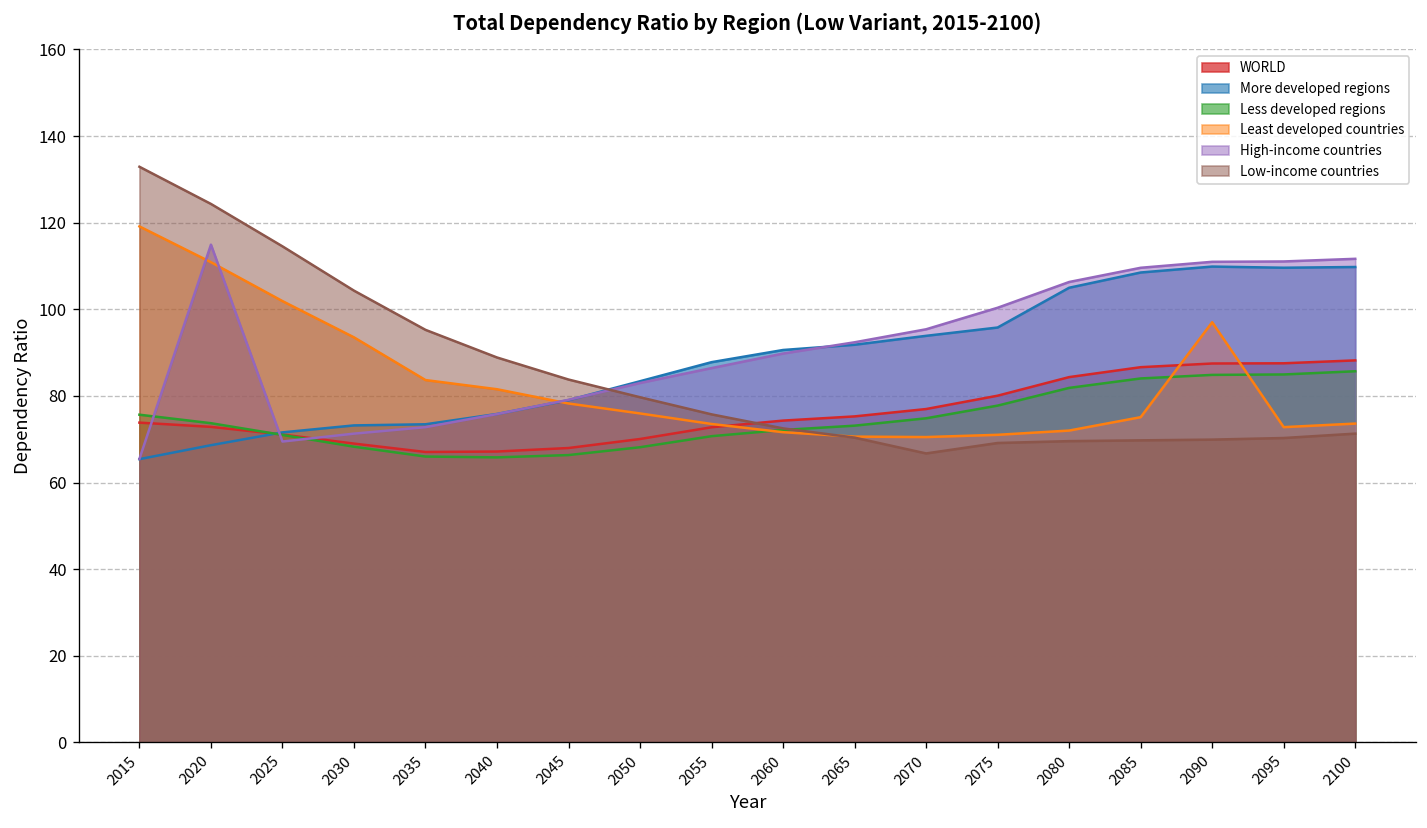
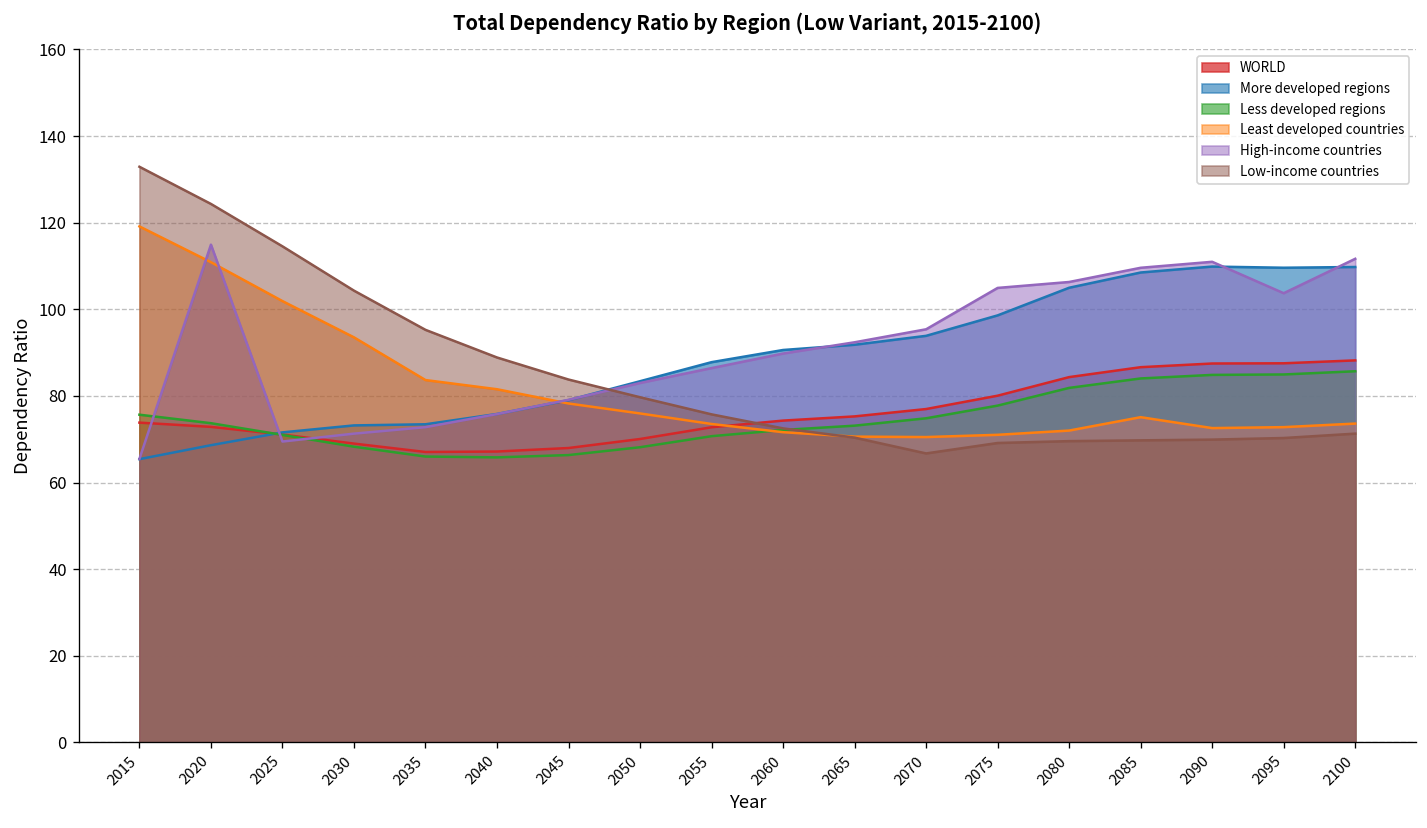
  {
    "WORLD": {
      "2015": 74,
      "2020": 73,
      "2030": 69,
      "2035": 67,
      "2040": 67,
      "2045": 68,
      "2050": 70,
      "2055": 73,
      "2060": 74,
      "2065": 75,
      "2070": 77,
      "2075": 80,
      "2080": 84,
      "2085": 87,
      "2090": 87,
      "2095": 88,
      "2100": 88
    },
    "More developed regions": {
      "2020": 69,
      "2030": 73,
      "2055": 88,
      "2060": 91,
      "2070": 94,
-     "2075": 96,
+     "2075": 99,
      "2080": 105,
      "2085": 109,
      "2090": 110,
      "2095": 110,
      "2100": 110
    },
    "Less developed regions": {
      "2015": 76,
      "2020": 74,
      "2030": 68,
      "2035": 66,
      "2040": 66,
      "2045": 66,
      "2050": 68,
      "2055": 71,
      "2065": 73,
      "2070": 75,
      "2075": 78,
      "2080": 82,
      "2085": 84,
      "2090": 85,
      "2095": 85,
      "2100": 86
    },
    "Least developed countries": {
      "2015": 119,
      "2020": 111,
      "2025": 102,
      "2030": 94,
      "2035": 84,
      "2040": 82,
      "2045": 78,
      "2050": 76,
      "2055": 74,
      "2070": 71,
      "2075": 71,
      "2080": 72,
      "2085": 75,
-     "2090": 97,
+     "2090": 73,
      "2095": 73,
      "2100": 74
    },
    "High-income countries": {
      "2020": 115,
      "2025": 69,
      "2030": 71,
      "2055": 86,
      "2060": 90,
      "2070": 95,
-     "2075": 100,
+     "2075": 105,
      "2080": 106,
      "2085": 110,
      "2090": 111,
-     "2095": 111,
+     "2095": 104,
      "2100": 112
    },
    "Low-income countries": {
      "2015": 133,
      "2020": 124,
      "2025": 115,
      "2030": 104,
      "2035": 95,
      "2040": 89,
      "2045": 84,
      "2050": 80,
      "2055": 76,
      "2070": 67,
      "2075": 69,
      "2080": 70,
      "2085": 70,
      "2090": 70,
      "2095": 70,
      "2100": 71
    }
  }
